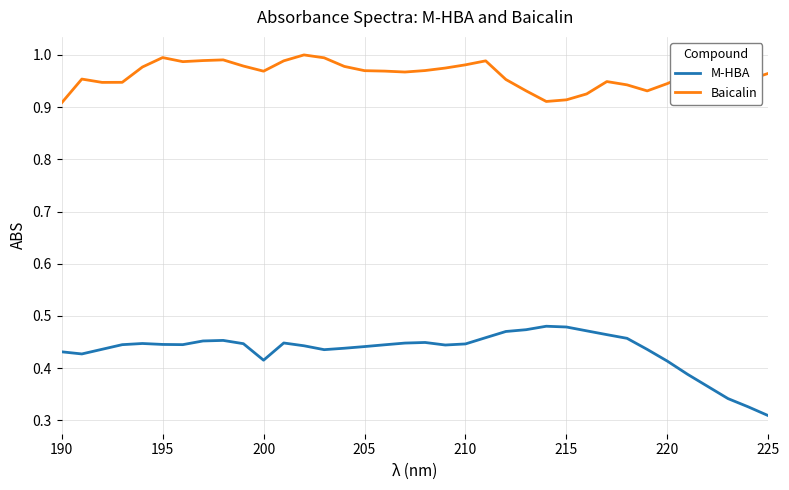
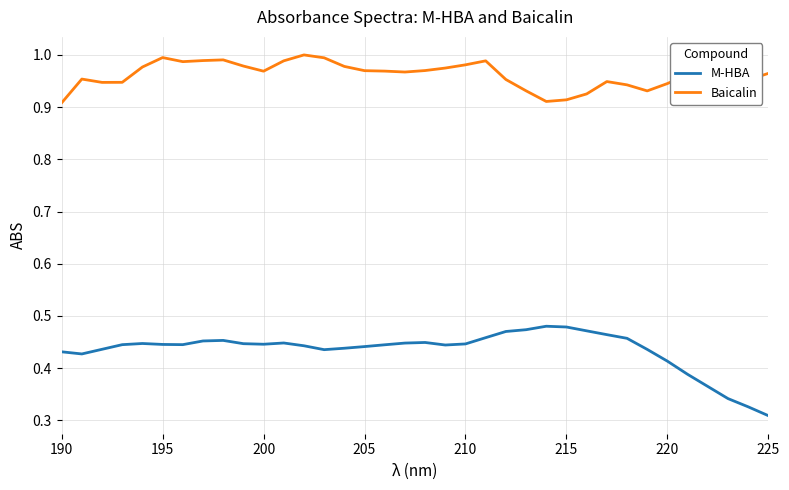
  {
    "M-HBA": {
      "190": 0.43,
      "195": 0.45,
-     "200": 0.42,
+     "200": 0.45,
      "205": 0.44,
      "210": 0.45,
      "215": 0.48,
      "220": 0.41,
      "225": 0.31
    },
    "Baicalin": {
      "190": 0.91,
      "195": 0.99,
      "200": 0.97,
      "205": 0.97,
      "210": 0.98,
      "215": 0.91,
      "220": 0.95,
      "225": 0.96
    }
  }
